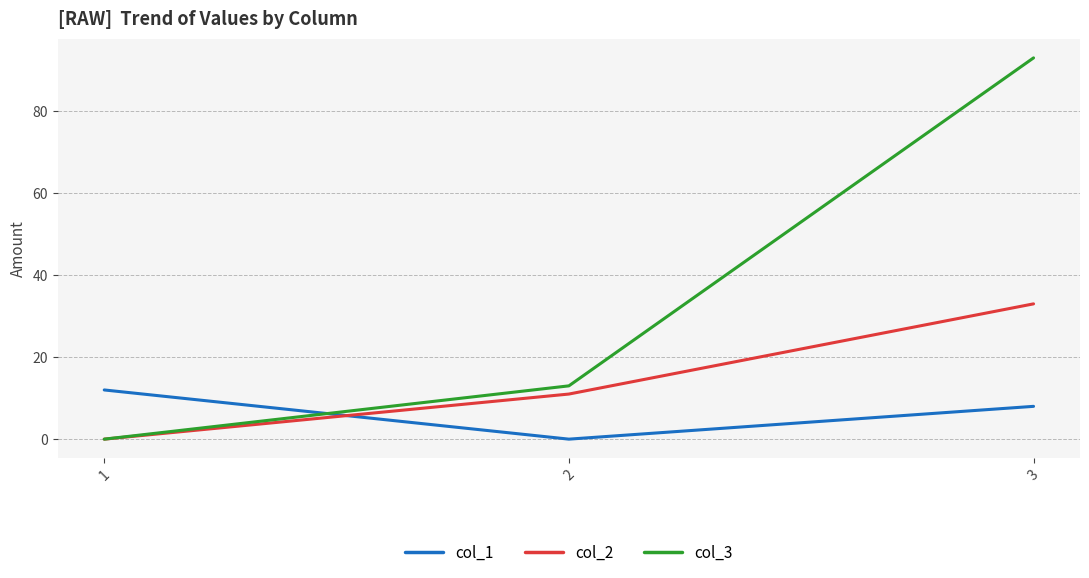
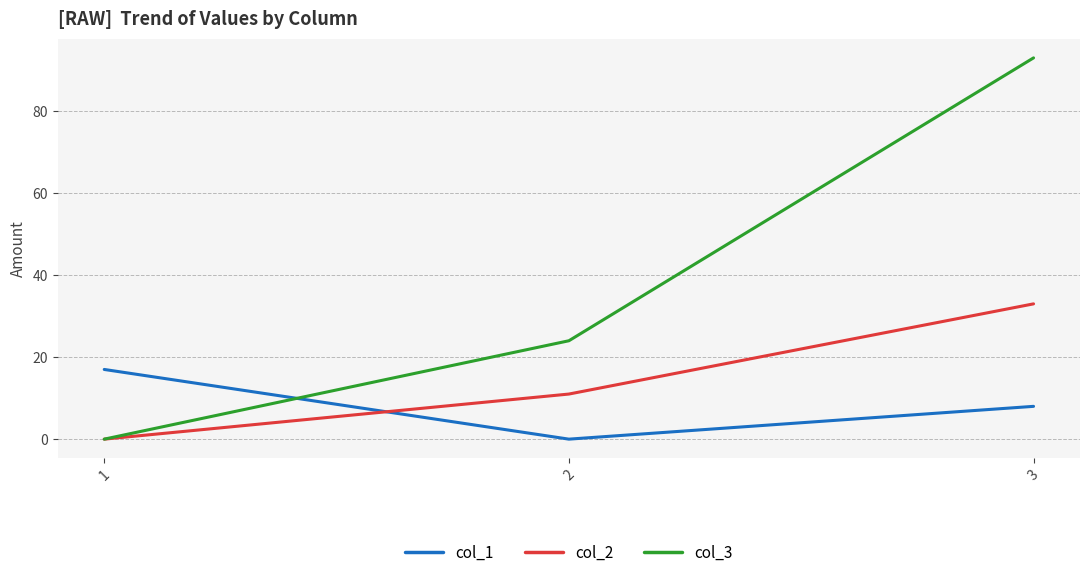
  {
    "col_1": {
-     "1": 12,
+     "1": 17,
      "2": 0,
      "3": 8
    },
    "col_2": {
      "2": 11,
      "3": 33
    },
    "col_3": {
-     "2": 13,
+     "2": 24,
      "3": 93
    }
  }
